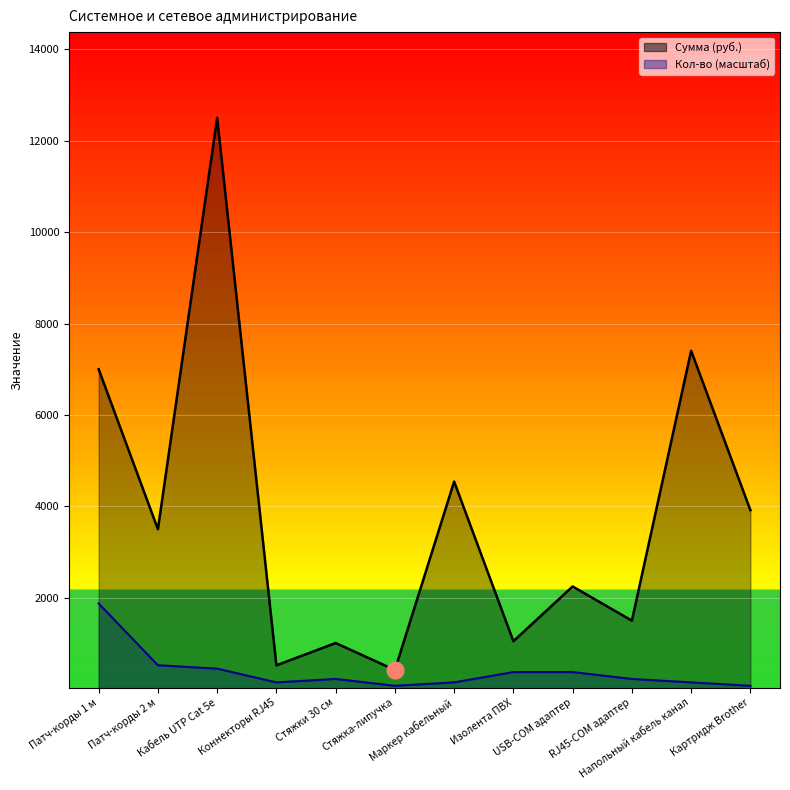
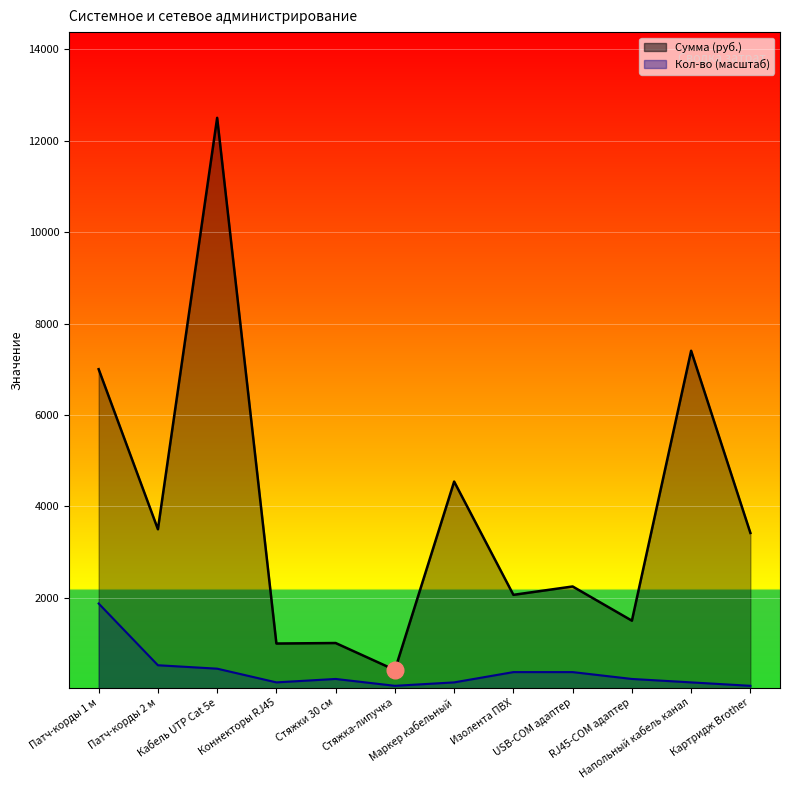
  {
    "Сумма (руб.)": {
      "Патч-корды 1 м": 7000,
      "Патч-корды 2 м": 3500,
      "Кабель UTP Cat 5e": 12500,
-     "Коннекторы RJ45": 500,
+     "Коннекторы RJ45": 1000,
      "Стяжки 30 см": 1000,
      "Маркер кабельный": 4500,
-     "Изолента ПВХ": 1100,
+     "Изолента ПВХ": 2100,
      "USB-COM адаптер": 2200,
      "RJ45-COM адаптер": 1500,
      "Напольный кабель канал": 7400,
-     "Картридж Brother": 3900
+     "Картридж Brother": 3400
    },
    "Кол-во (масштаб)": {
      "Патч-корды 1 м": 1900,
      "Патч-корды 2 м": 500,
      "Кабель UTP Cat 5e": 500,
      "Коннекторы RJ45": 200,
      "Стяжки 30 см": 200,
      "Стяжка-липучка": 100,
      "Маркер кабельный": 200,
      "Изолента ПВХ": 400,
      "USB-COM адаптер": 400,
      "RJ45-COM адаптер": 200,
      "Напольный кабель канал": 200,
      "Картридж Brother": 100
    }
  }
